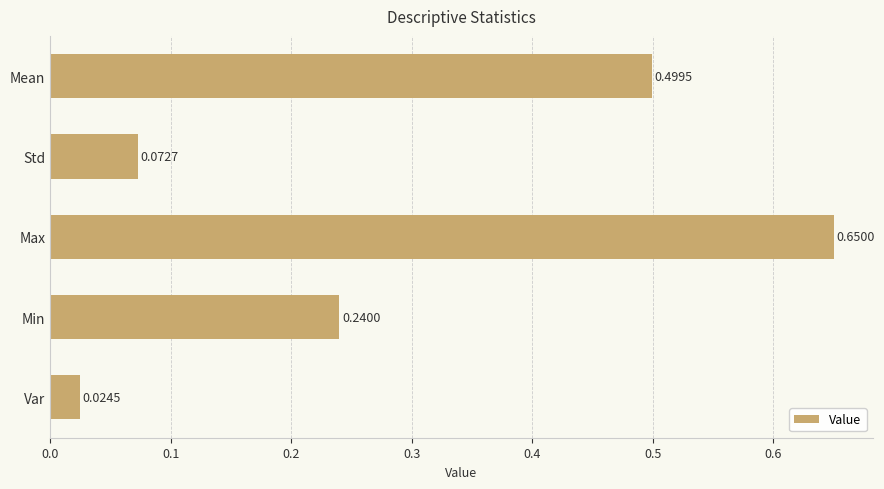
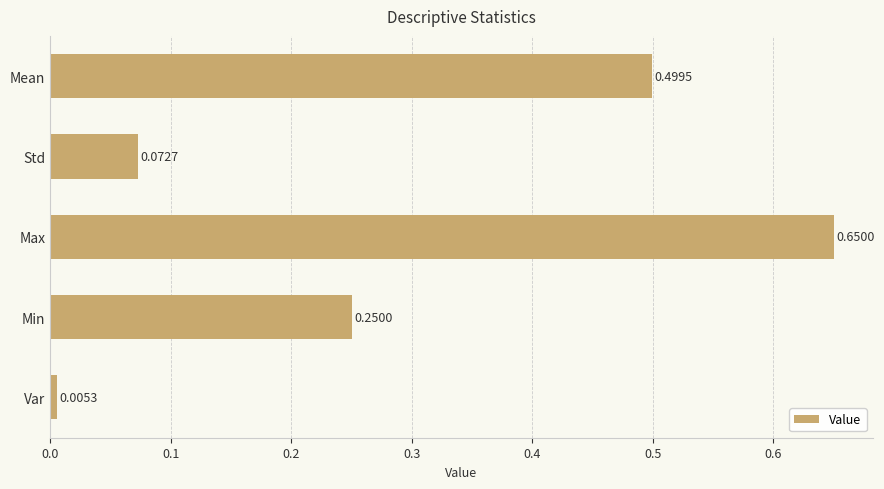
  {
    "Mean": 0.4995,
    "Std": 0.0727,
    "Max": 0.6500,
-   "Min": 0.2400,
-   "Var": 0.0245
+   "Min": 0.2500,
+   "Var": 0.0053
  }
